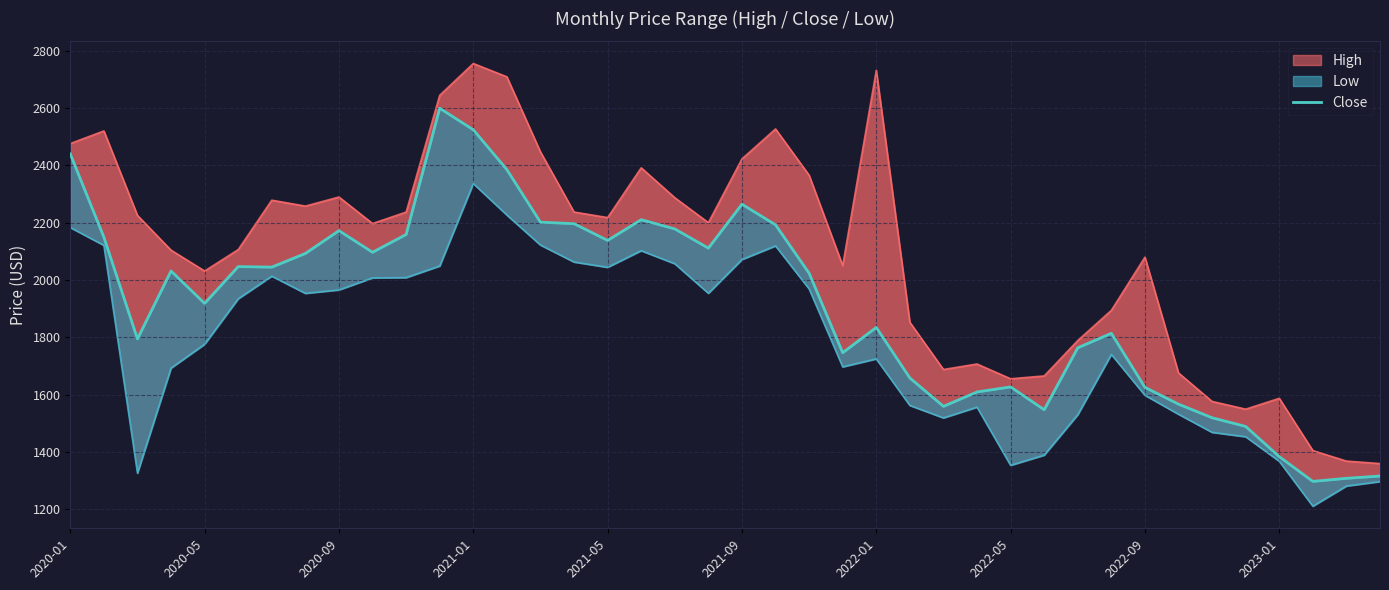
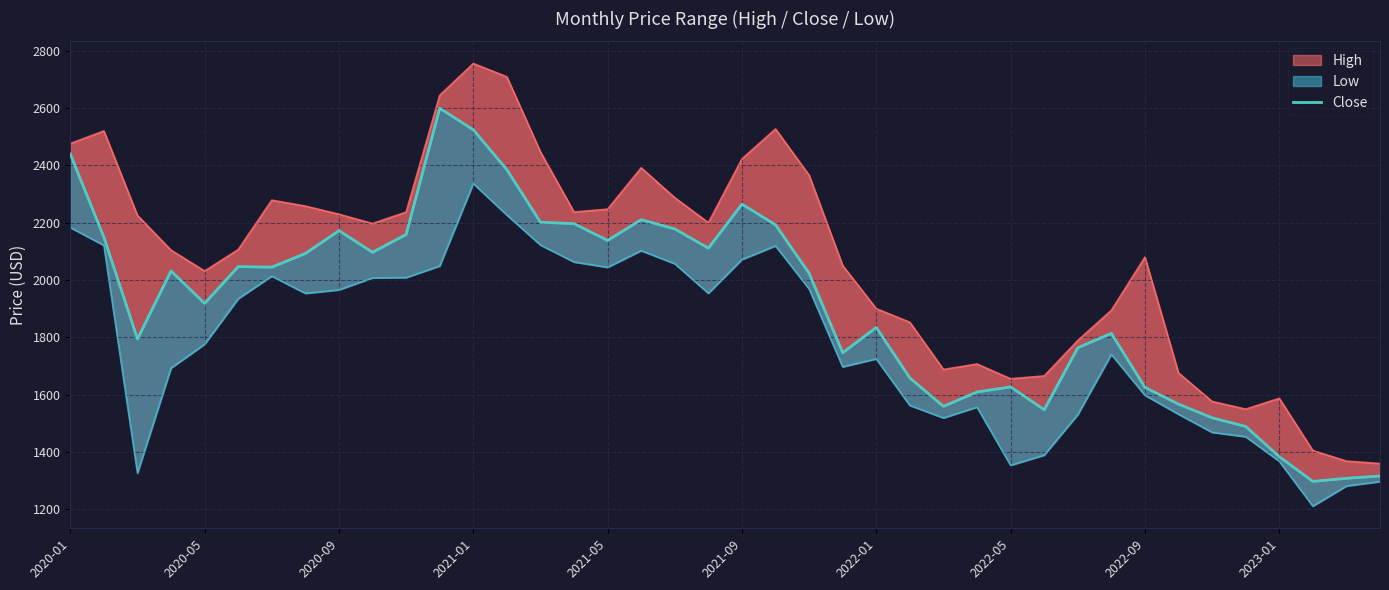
  {
    "High": {
      "2020-01": 2480,
      "2020-05": 2030,
-     "2020-09": 2290,
+     "2020-09": 2230,
      "2021-01": 2760,
-     "2021-05": 2220,
+     "2021-05": 2250,
      "2021-09": 2420,
-     "2022-01": 2730,
+     "2022-01": 1900,
      "2022-05": 1660,
      "2022-09": 2080,
      "2023-01": 1590
    }
  }
